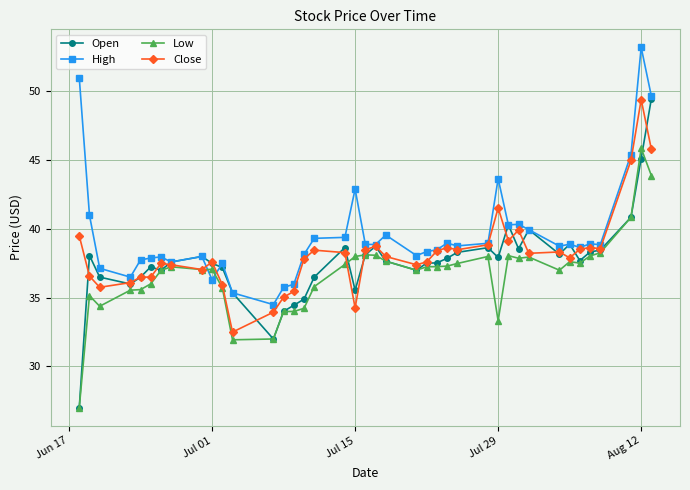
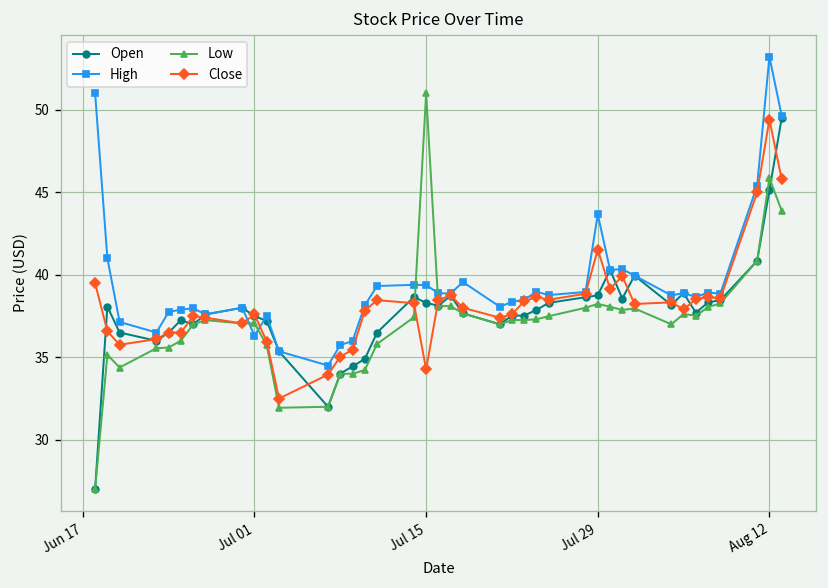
  {
    "Open": {
-     "Jul 15": 35.5,
-     "Jul 29": 37.9,
+     "Jul 15": 38.3,
+     "Jul 29": 38.8,
      "Aug 12": 45.1
    },
    "High": {
      "Jul 01": 36.3,
-     "Jul 15": 42.9,
+     "Jul 15": 39.4,
      "Jul 29": 43.7,
      "Aug 12": 53.2
    },
    "Low": {
      "Jul 01": 37.1,
-     "Jul 15": 38,
-     "Jul 29": 33.3,
+     "Jul 15": 51,
+     "Jul 29": 38.2,
      "Aug 12": 45.9
    },
    "Close": {
      "Jul 15": 34.3,
      "Jul 29": 41.5,
      "Aug 12": 49.4
    }
  }
